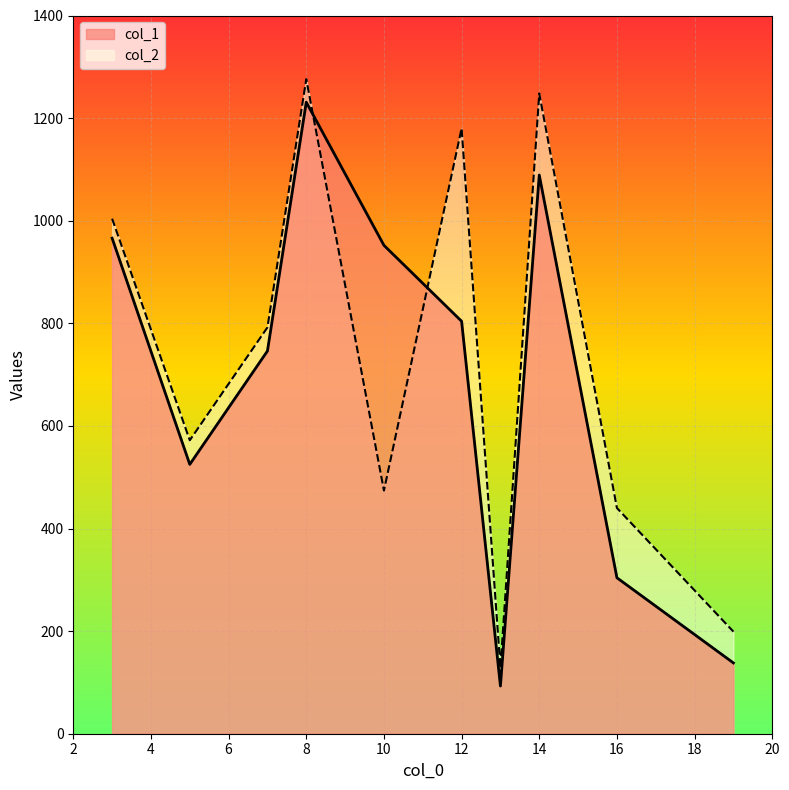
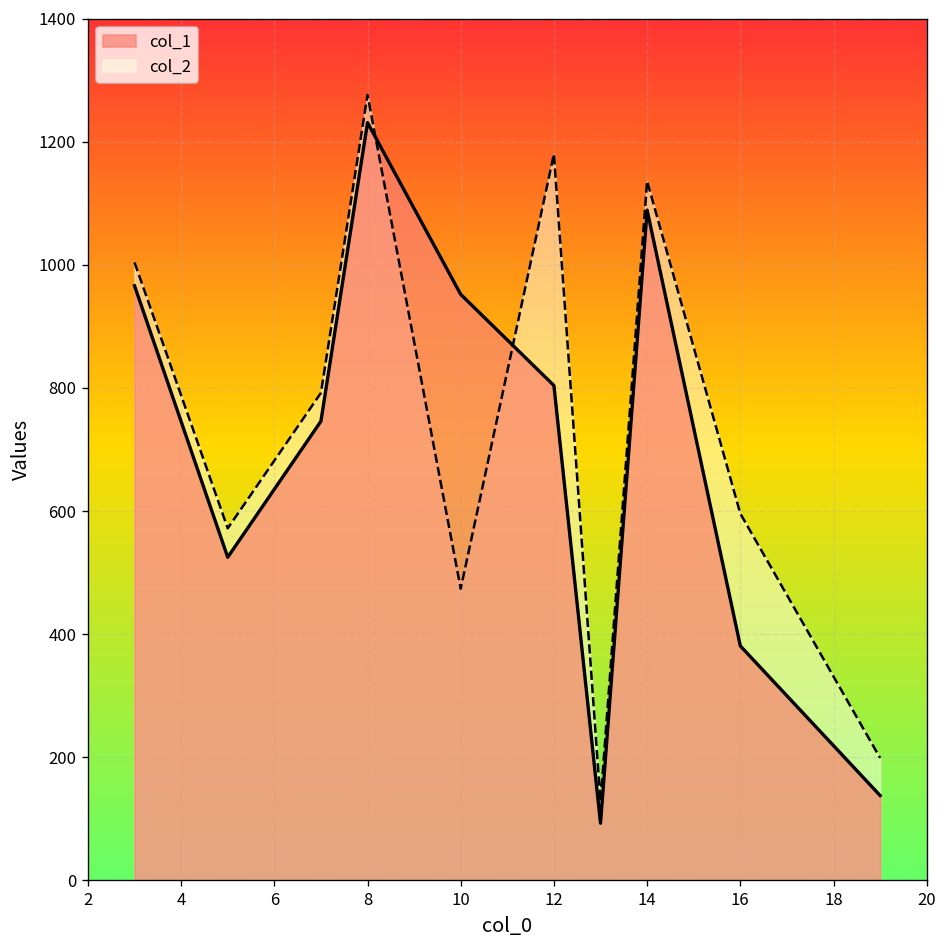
  {
    "col_1": {
      "8": 1230,
      "10": 950,
      "12": 800,
      "14": 1090,
-     "16": 300
+     "16": 380
    },
    "col_2": {
      "8": 1280,
      "10": 470,
      "12": 1180,
-     "14": 1250,
-     "16": 440
+     "14": 1140,
+     "16": 600
    }
  }
